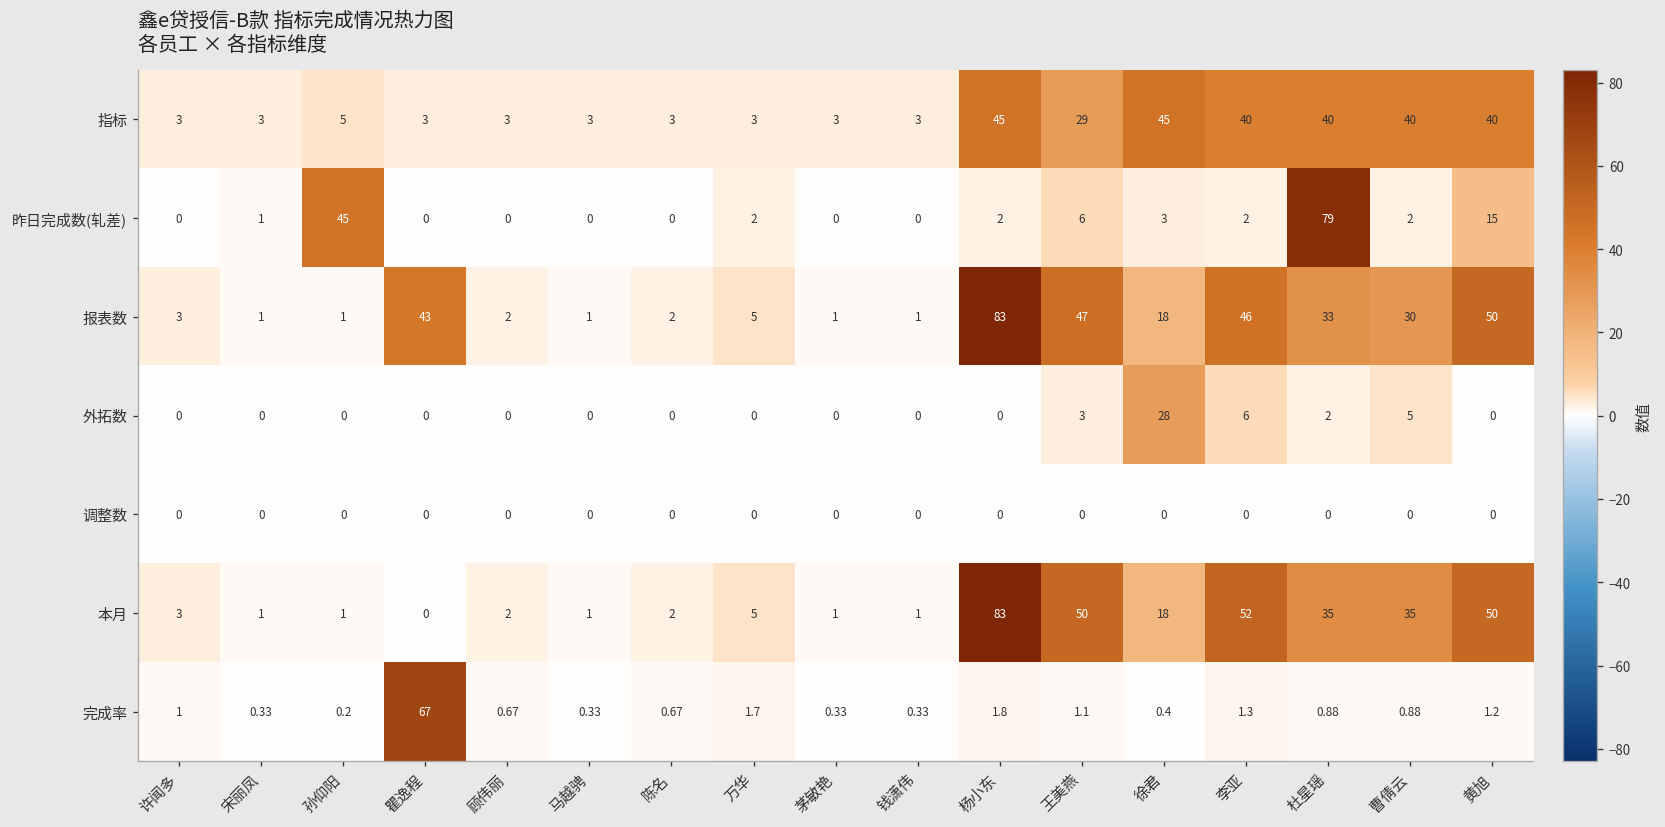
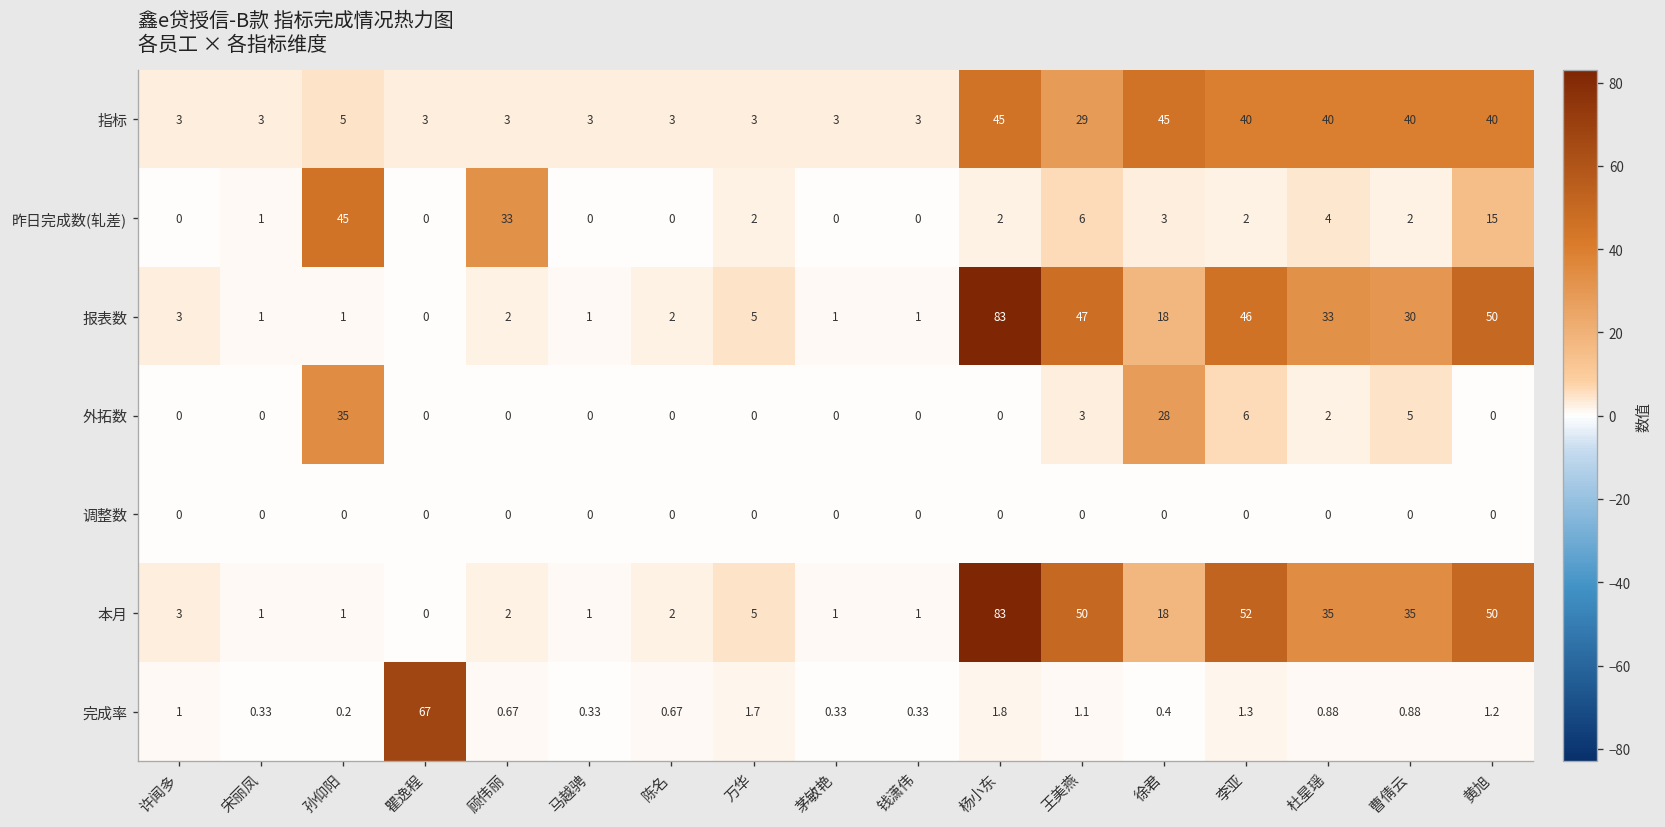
  {
    "指标": {
      "许闻多": 3,
      "宋丽凤": 3,
      "孙仰阳": 5,
      "瞿逸程": 3,
      "顾伟丽": 3,
      "马越骋": 3,
      "陈名": 3,
      "万华": 3,
      "茅敏艳": 3,
      "钱潇伟": 3,
      "杨小东": 45,
      "王美燕": 29,
      "徐君": 45,
      "李亚": 40,
      "杜星瑶": 40,
      "曹倩云": 40,
      "黄旭": 40
    },
    "昨日完成数(轧差)": {
      "许闻多": 0,
      "宋丽凤": 1,
      "孙仰阳": 45,
      "瞿逸程": 0,
-     "顾伟丽": 0,
+     "顾伟丽": 33,
      "马越骋": 0,
      "陈名": 0,
      "万华": 2,
      "茅敏艳": 0,
      "钱潇伟": 0,
      "杨小东": 2,
      "王美燕": 6,
      "徐君": 3,
      "李亚": 2,
-     "杜星瑶": 79,
+     "杜星瑶": 4,
      "曹倩云": 2,
      "黄旭": 15
    },
    "报表数": {
      "许闻多": 3,
      "宋丽凤": 1,
      "孙仰阳": 1,
-     "瞿逸程": 43,
+     "瞿逸程": 0,
      "顾伟丽": 2,
      "马越骋": 1,
      "陈名": 2,
      "万华": 5,
      "茅敏艳": 1,
      "钱潇伟": 1,
      "杨小东": 83,
      "王美燕": 47,
      "徐君": 18,
      "李亚": 46,
      "杜星瑶": 33,
      "曹倩云": 30,
      "黄旭": 50
    },
    "外拓数": {
      "许闻多": 0,
      "宋丽凤": 0,
-     "孙仰阳": 0,
+     "孙仰阳": 35,
      "瞿逸程": 0,
      "顾伟丽": 0,
      "马越骋": 0,
      "陈名": 0,
      "万华": 0,
      "茅敏艳": 0,
      "钱潇伟": 0,
      "杨小东": 0,
      "王美燕": 3,
      "徐君": 28,
      "李亚": 6,
      "杜星瑶": 2,
      "曹倩云": 5,
      "黄旭": 0
    },
    "调整数": {
      "许闻多": 0,
      "宋丽凤": 0,
      "孙仰阳": 0,
      "瞿逸程": 0,
      "顾伟丽": 0,
      "马越骋": 0,
      "陈名": 0,
      "万华": 0,
      "茅敏艳": 0,
      "钱潇伟": 0,
      "杨小东": 0,
      "王美燕": 0,
      "徐君": 0,
      "李亚": 0,
      "杜星瑶": 0,
      "曹倩云": 0,
      "黄旭": 0
    },
    "本月": {
      "许闻多": 3,
      "宋丽凤": 1,
      "孙仰阳": 1,
      "瞿逸程": 0,
      "顾伟丽": 2,
      "马越骋": 1,
      "陈名": 2,
      "万华": 5,
      "茅敏艳": 1,
      "钱潇伟": 1,
      "杨小东": 83,
      "王美燕": 50,
      "徐君": 18,
      "李亚": 52,
      "杜星瑶": 35,
      "曹倩云": 35,
      "黄旭": 50
    },
    "完成率": {
      "许闻多": 1,
      "宋丽凤": 0.33,
      "孙仰阳": 0.2,
      "瞿逸程": 67,
      "顾伟丽": 0.67,
      "马越骋": 0.33,
      "陈名": 0.67,
      "万华": 1.7,
      "茅敏艳": 0.33,
      "钱潇伟": 0.33,
      "杨小东": 1.8,
      "王美燕": 1.1,
      "徐君": 0.4,
      "李亚": 1.3,
      "杜星瑶": 0.88,
      "曹倩云": 0.88,
      "黄旭": 1.2
    }
  }
